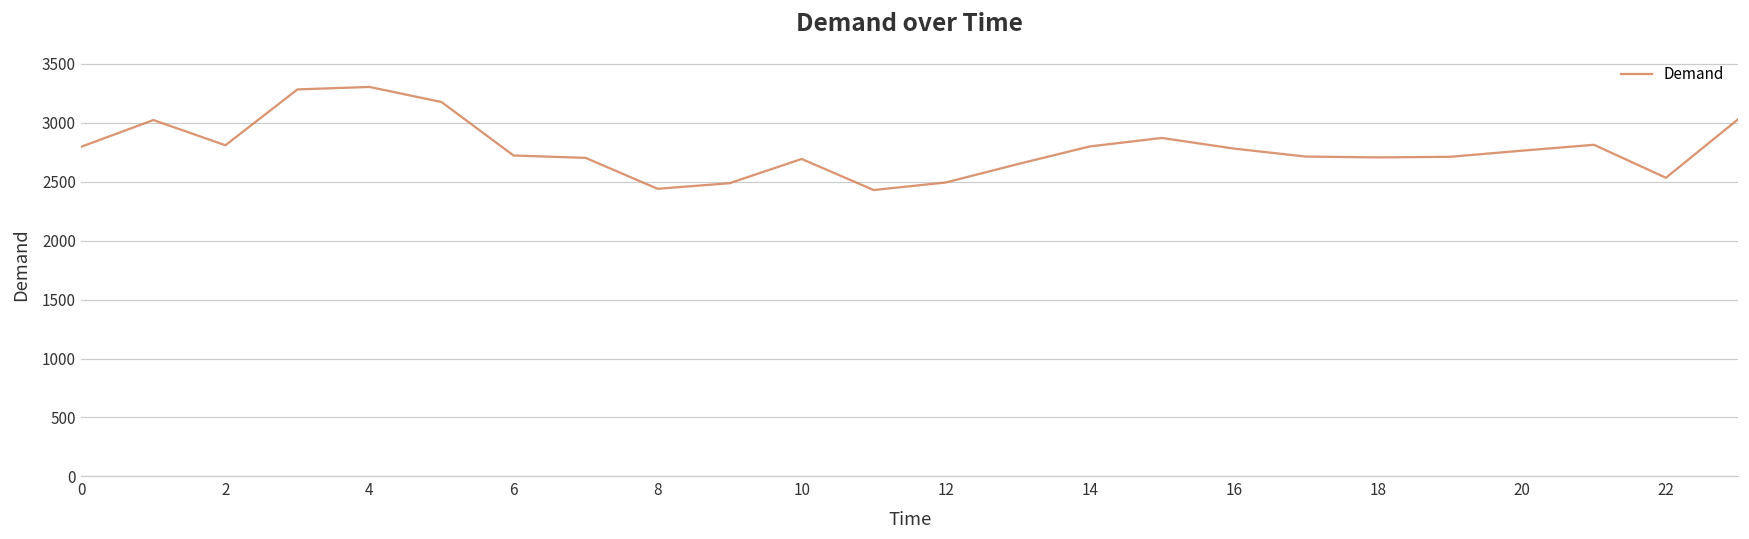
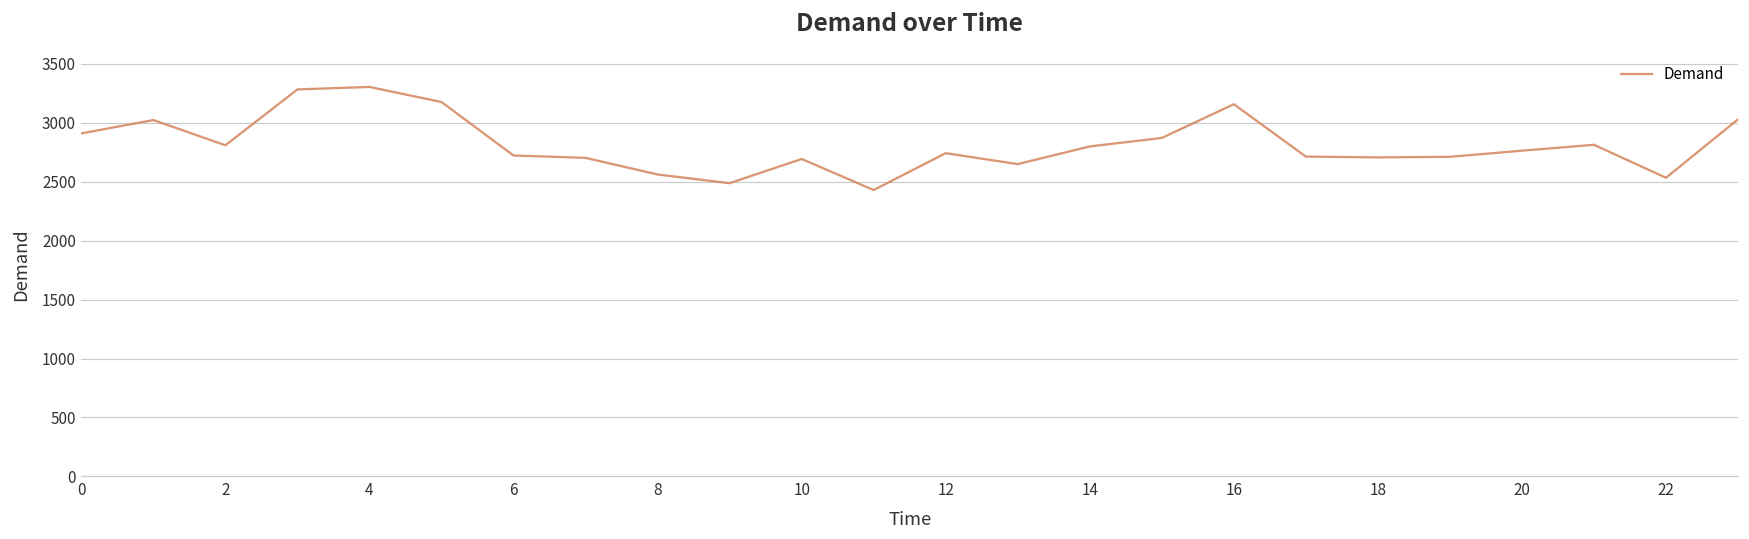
  {
-   "0": 2800,
+   "0": 2910,
    "2": 2810,
    "4": 3310,
    "6": 2720,
-   "8": 2440,
+   "8": 2560,
    "10": 2690,
-   "12": 2490,
+   "12": 2740,
    "14": 2800,
-   "16": 2780,
+   "16": 3160,
    "18": 2710,
    "20": 2760,
    "22": 2530
  }
